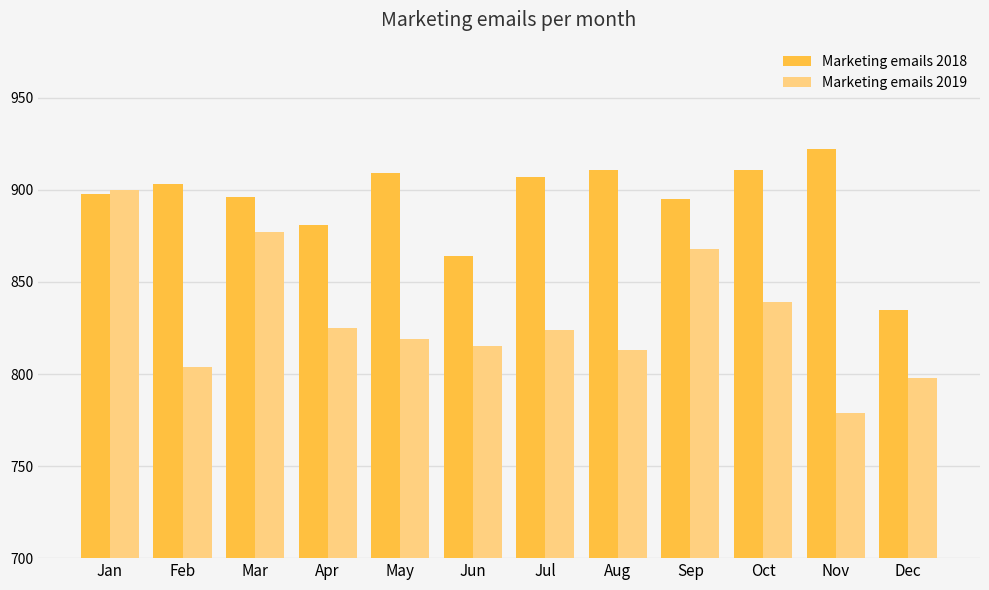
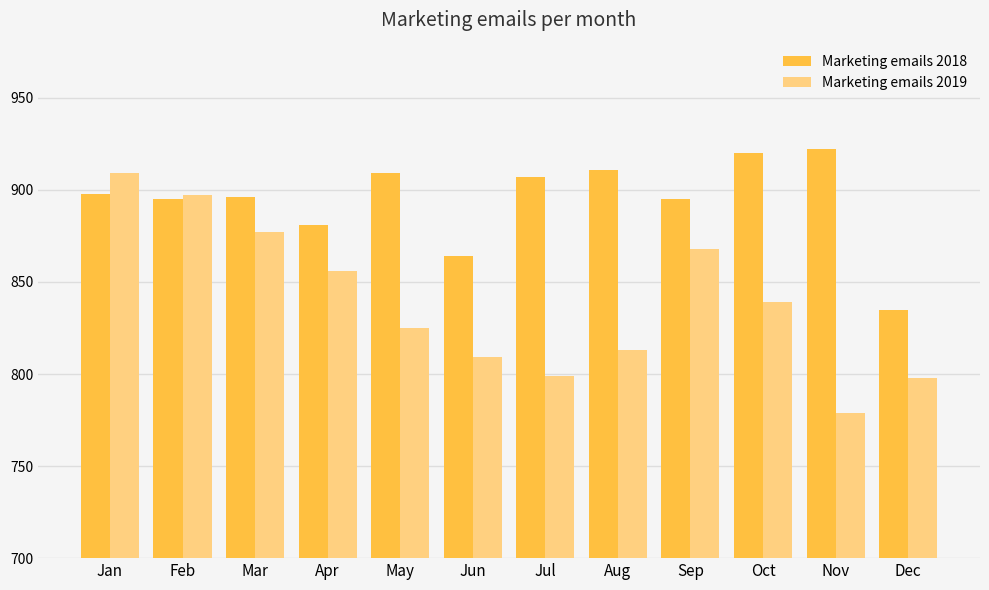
  {
    "Marketing emails 2018": {
      "Jan": 898,
-     "Feb": 903,
+     "Feb": 895,
      "Mar": 896,
      "Apr": 881,
      "May": 909,
      "Jun": 864,
      "Jul": 907,
      "Aug": 911,
      "Sep": 895,
-     "Oct": 911,
+     "Oct": 920,
      "Nov": 922,
      "Dec": 835
    },
    "Marketing emails 2019": {
-     "Jan": 900,
-     "Feb": 804,
+     "Jan": 909,
+     "Feb": 897,
      "Mar": 877,
-     "Apr": 825,
-     "May": 819,
-     "Jun": 815,
-     "Jul": 824,
+     "Apr": 856,
+     "May": 825,
+     "Jun": 809,
+     "Jul": 799,
      "Aug": 813,
      "Sep": 868,
      "Oct": 839,
      "Nov": 779,
      "Dec": 798
    }
  }
